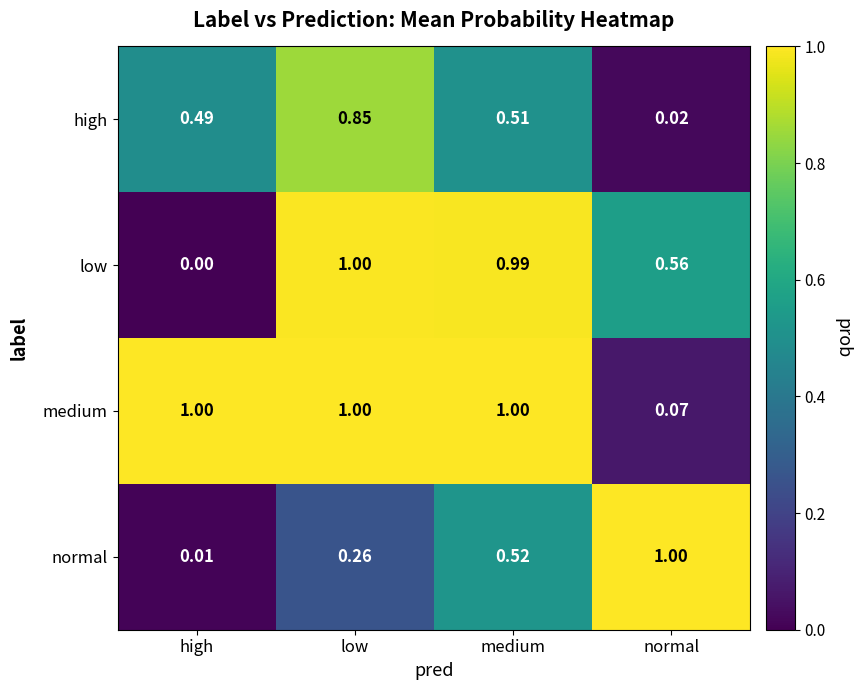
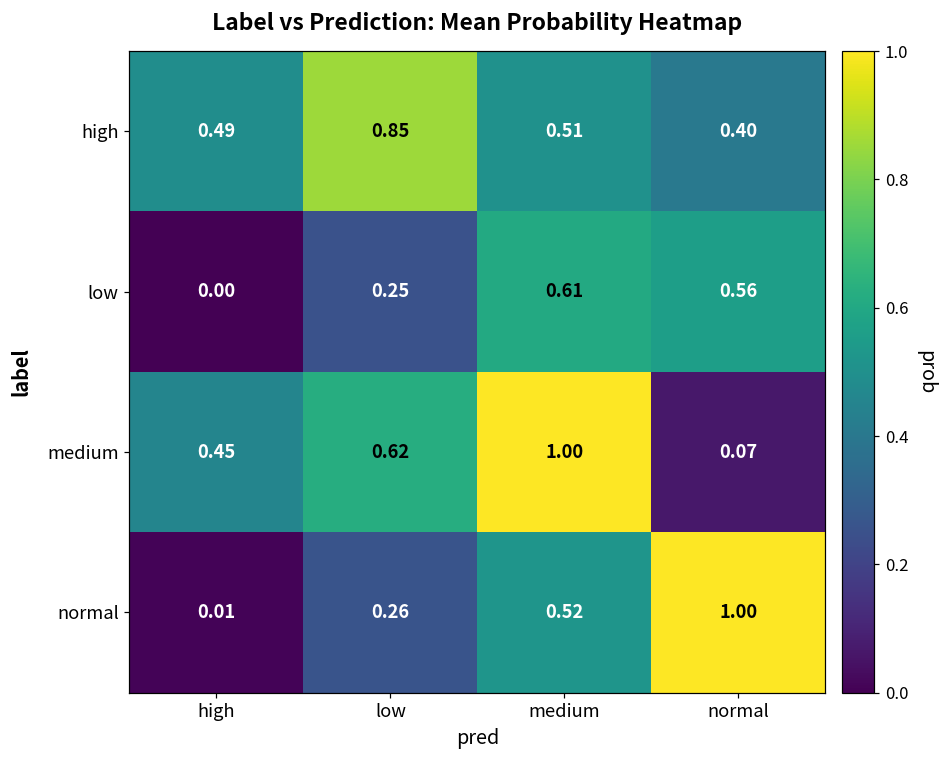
  {
    "high": {
      "high": 0.49,
      "low": 0.85,
      "medium": 0.51,
-     "normal": 0.02
+     "normal": 0.40
    },
    "low": {
      "high": 0.00,
-     "low": 1.00,
-     "medium": 0.99,
+     "low": 0.25,
+     "medium": 0.61,
      "normal": 0.56
    },
    "medium": {
-     "high": 1.00,
-     "low": 1.00,
+     "high": 0.45,
+     "low": 0.62,
      "medium": 1.00,
      "normal": 0.07
    },
    "normal": {
      "high": 0.01,
      "low": 0.26,
      "medium": 0.52,
      "normal": 1.00
    }
  }
